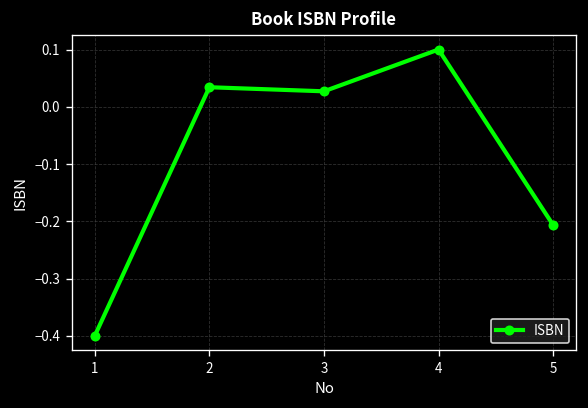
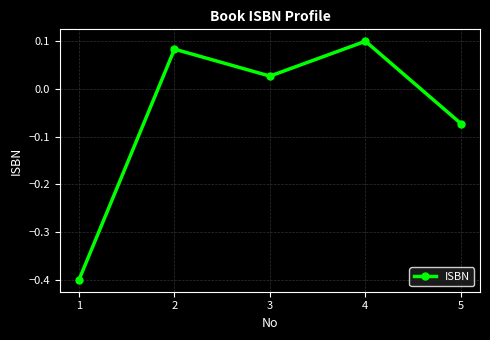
  {
    "1": -0.40,
-   "2": 0.03,
+   "2": 0.08,
    "3": 0.03,
    "4": 0.10,
-   "5": -0.21
+   "5": -0.07
  }
